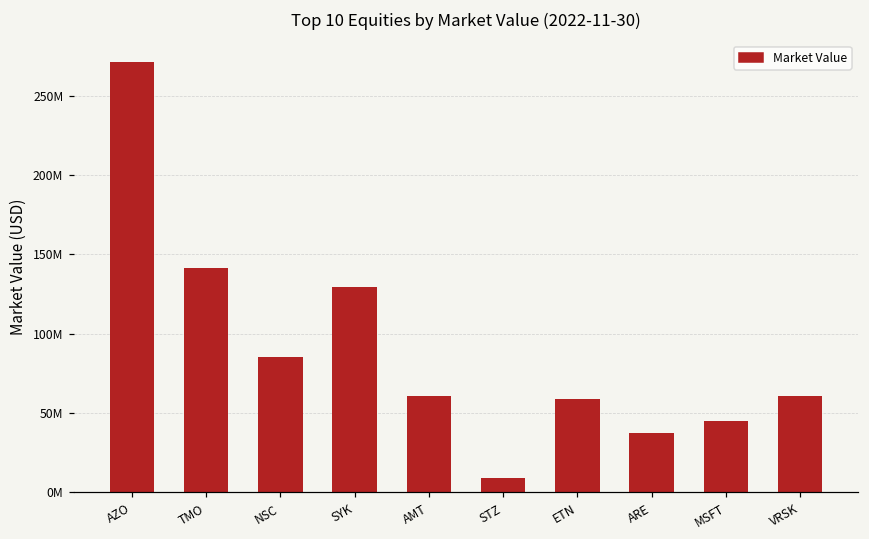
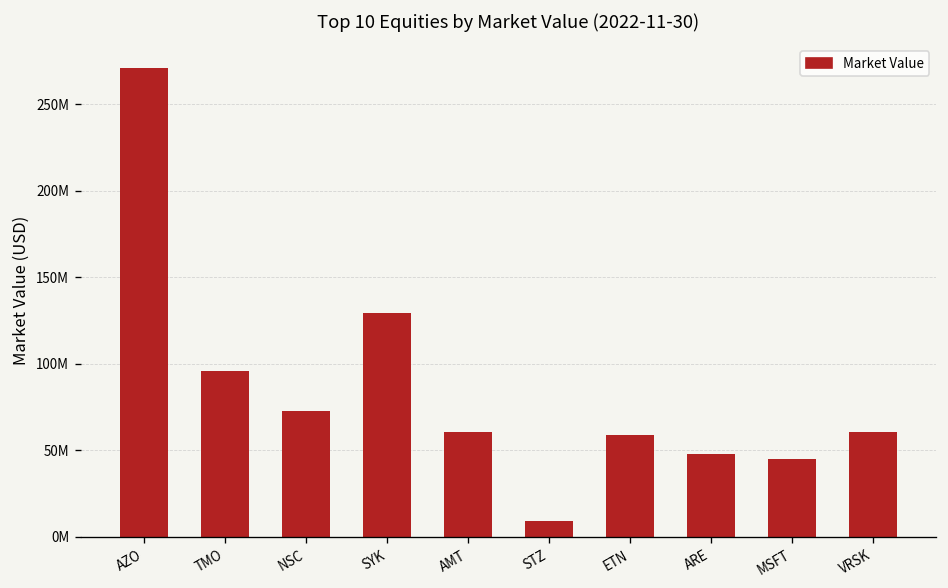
  {
    "AZO": 271000000,
-   "TMO": 141000000,
-   "NSC": 85000000,
+   "TMO": 96000000,
+   "NSC": 73000000,
    "SYK": 129000000,
    "AMT": 60000000,
    "STZ": 9000000,
    "ETN": 59000000,
-   "ARE": 37000000,
+   "ARE": 48000000,
    "MSFT": 45000000,
    "VRSK": 61000000
  }
